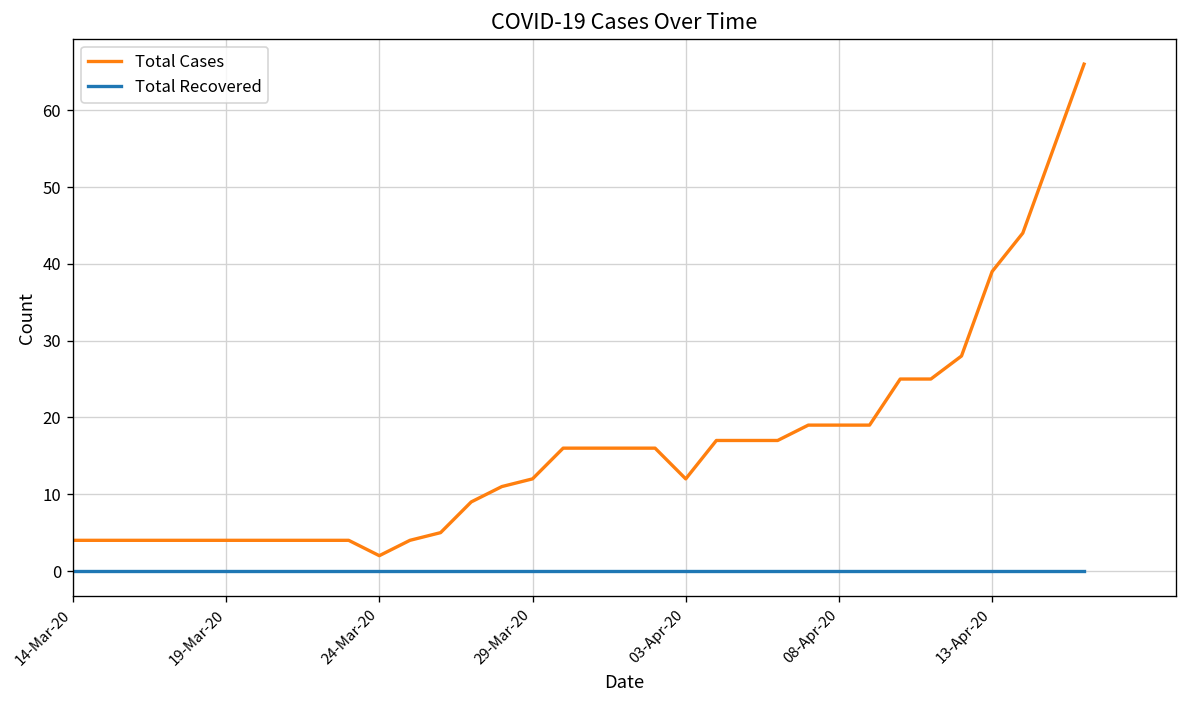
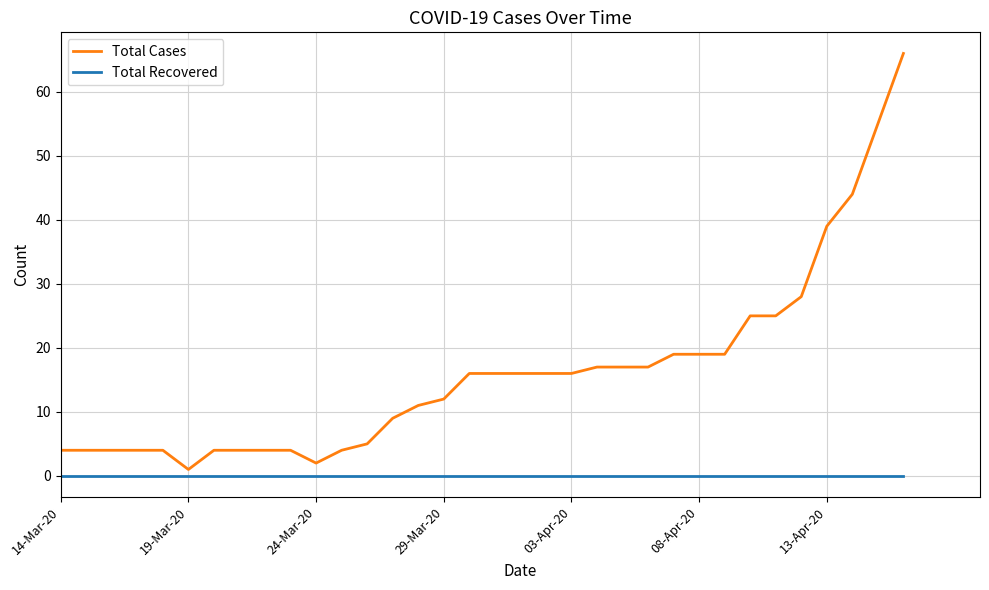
  {
    "Total Cases": {
      "14-Mar-20": 4,
-     "19-Mar-20": 4,
+     "19-Mar-20": 1,
      "24-Mar-20": 2,
      "29-Mar-20": 12,
-     "03-Apr-20": 12,
+     "03-Apr-20": 16,
      "08-Apr-20": 19,
      "13-Apr-20": 39
    },
    "Total Recovered": {
      "14-Mar-20": 0,
      "19-Mar-20": 0,
      "24-Mar-20": 0,
      "29-Mar-20": 0,
      "03-Apr-20": 0,
      "08-Apr-20": 0,
      "13-Apr-20": 0
    }
  }
